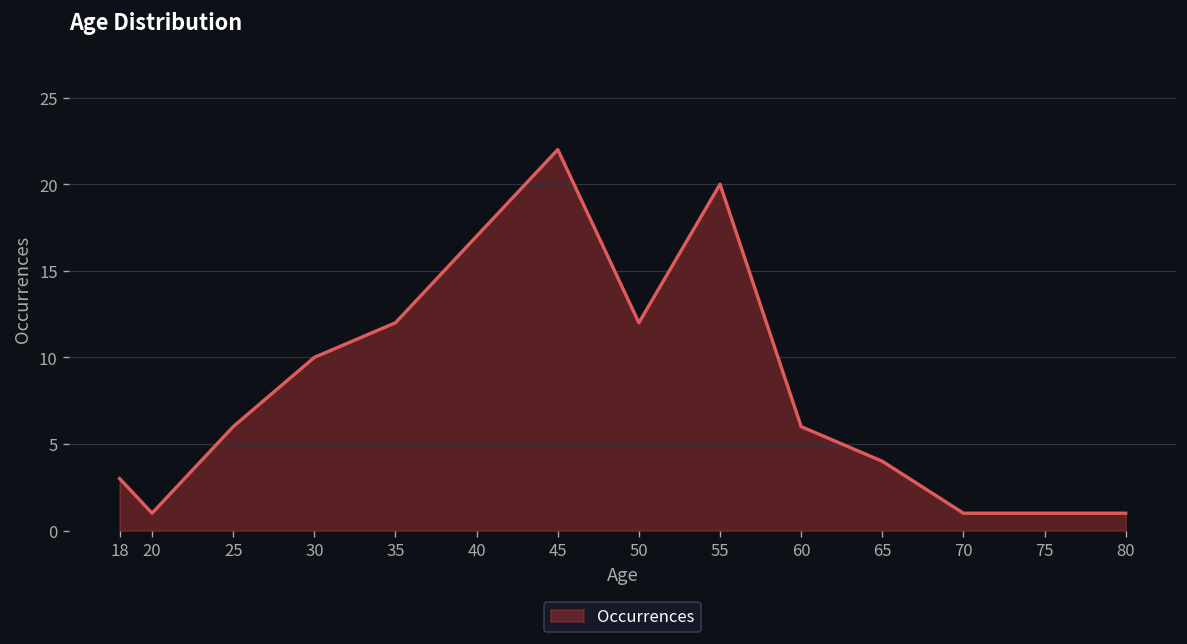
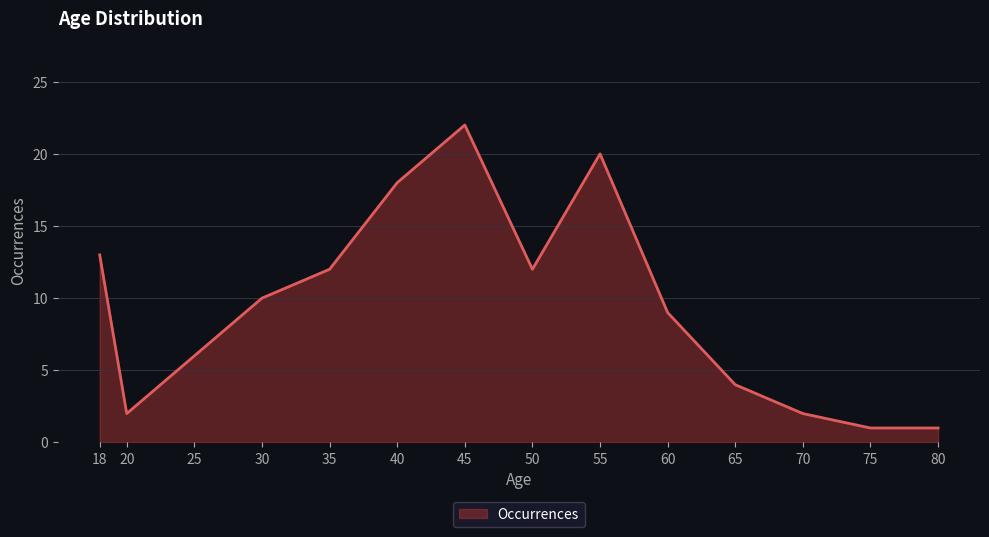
  {
-   "18": 3,
-   "20": 1,
+   "18": 13,
+   "20": 2,
    "25": 6,
    "30": 10,
    "35": 12,
-   "40": 17,
+   "40": 18,
    "45": 22,
    "50": 12,
    "55": 20,
-   "60": 6,
+   "60": 9,
    "65": 4,
-   "70": 1,
+   "70": 2,
    "75": 1,
    "80": 1
  }
